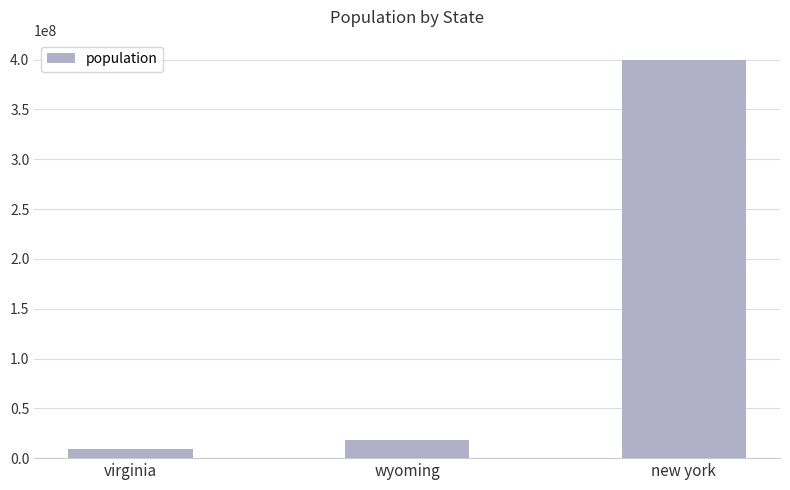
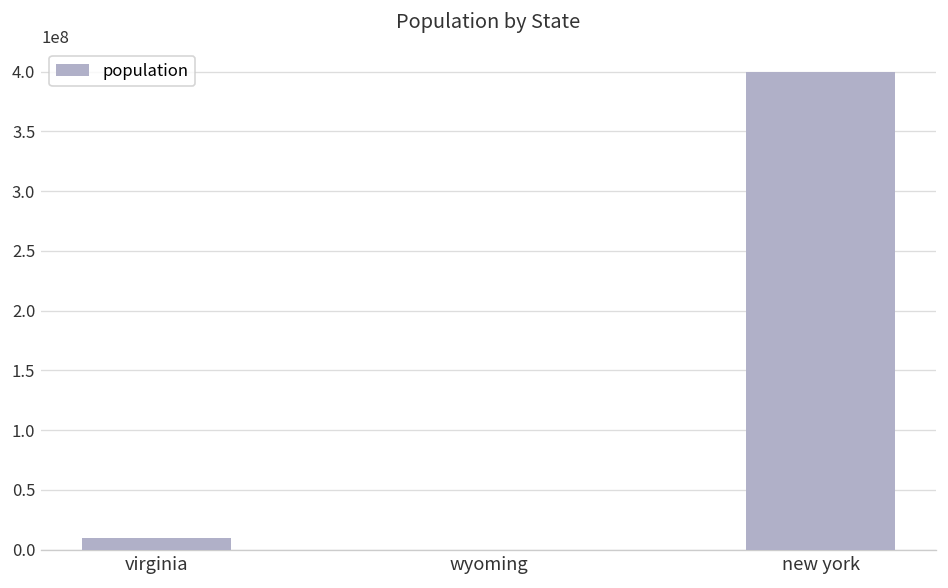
  {
    "virginia": 10000000,
-   "wyoming": 20000000,
+   "wyoming": 0,
    "new york": 400000000
  }
